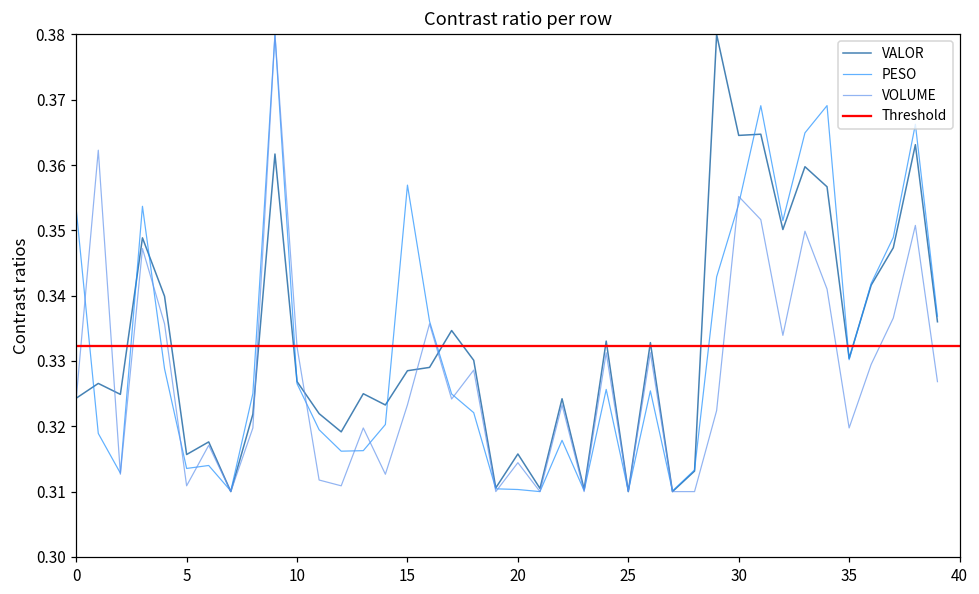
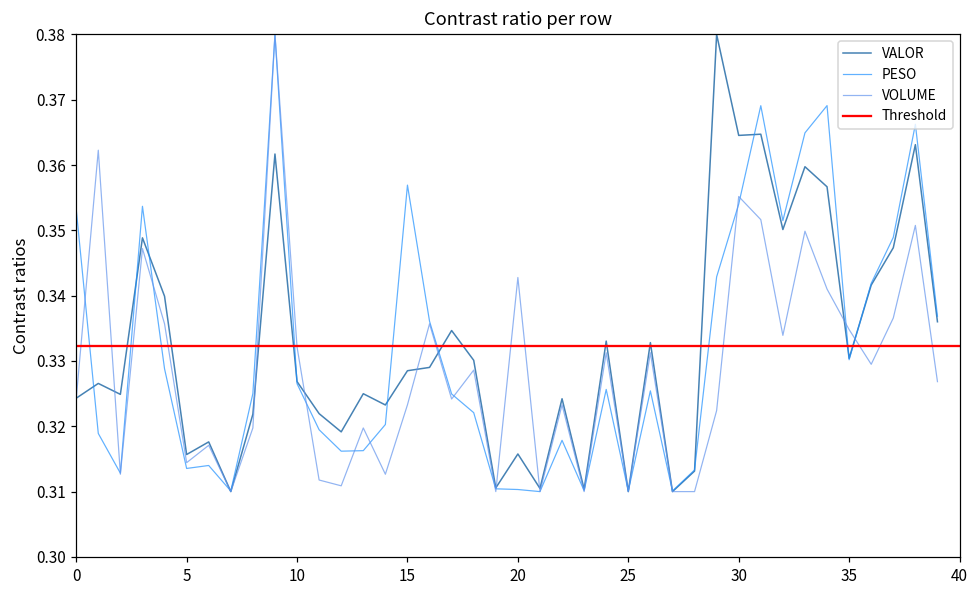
  {
    "VALOR": {
      "5": 0.316,
      "15": 0.329,
      "20": 0.316,
      "30": 0.365
    },
    "PESO": {
      "0": 0.353,
      "5": 0.314,
      "15": 0.357,
      "20": 0.310,
      "30": 0.354
    },
    "VOLUME": {
-     "5": 0.311,
+     "5": 0.314,
      "10": 0.332,
      "15": 0.323,
-     "20": 0.314,
+     "20": 0.343,
      "30": 0.355,
-     "35": 0.320
+     "35": 0.335
    }
  }
